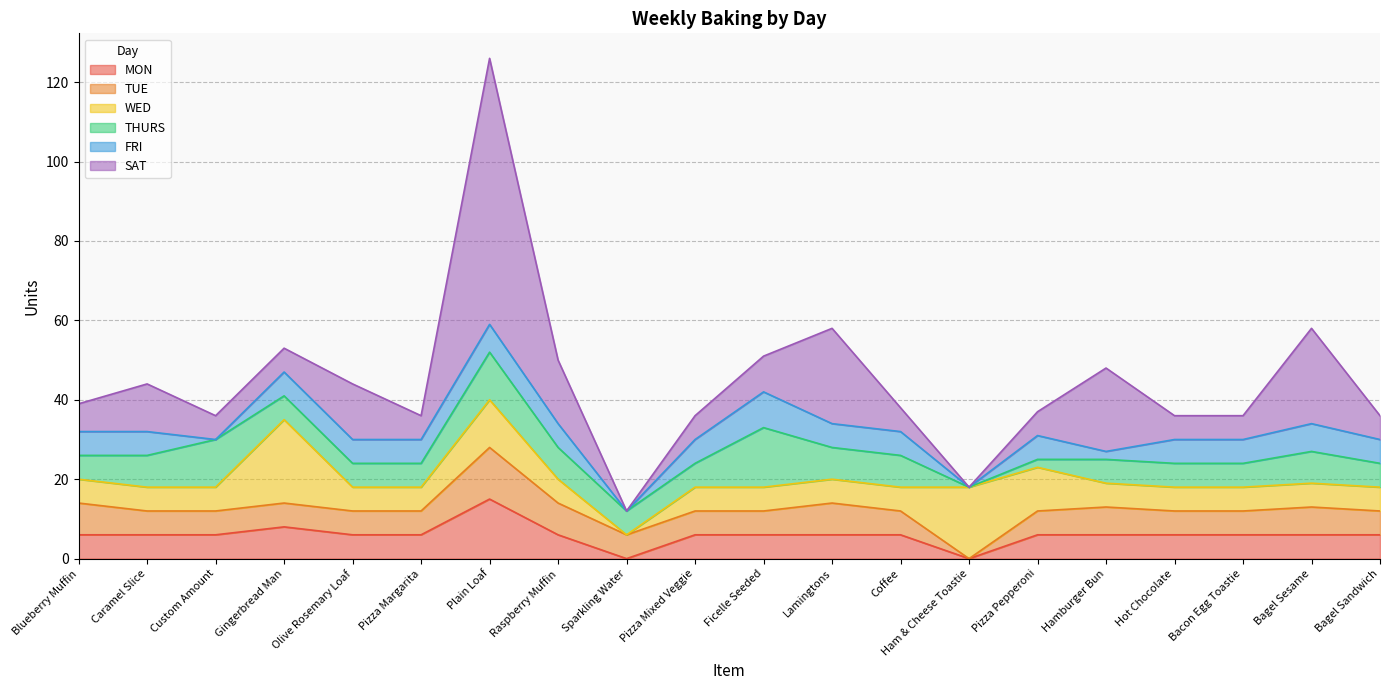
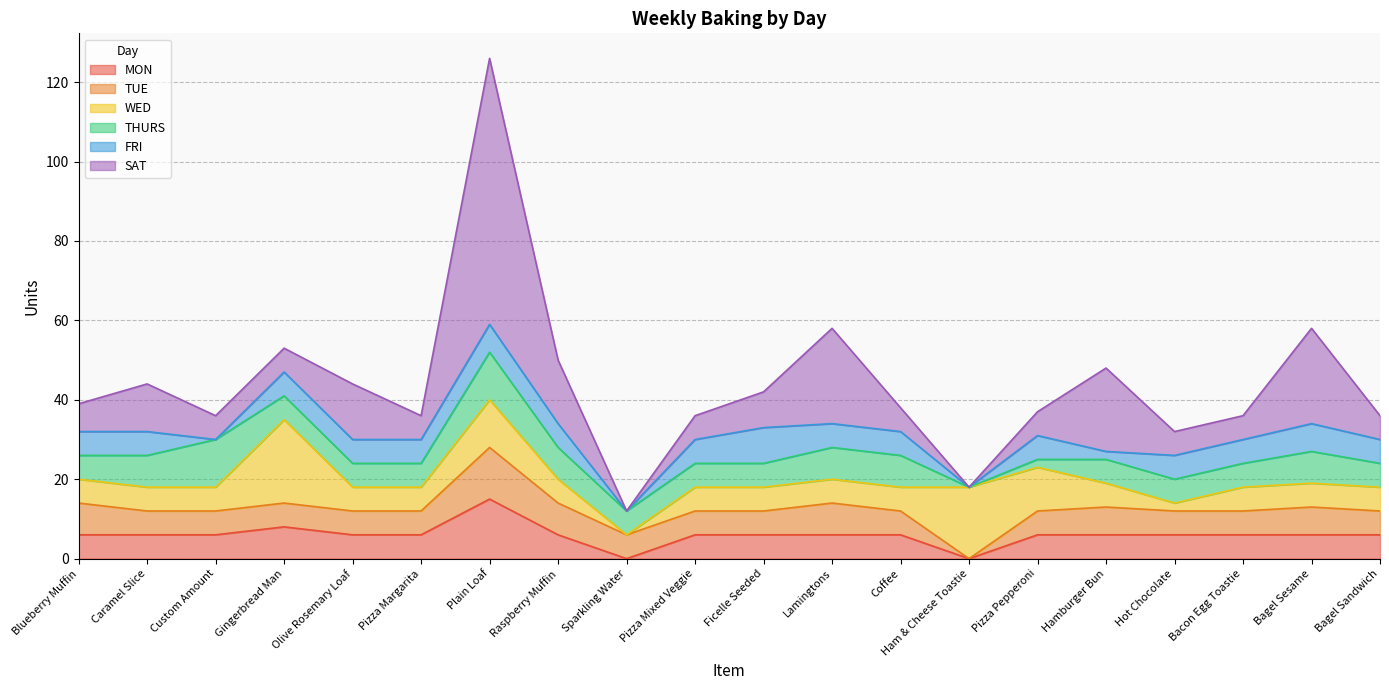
  {
    "WED": {
      "Blueberry Muffin": 6,
      "Caramel Slice": 6,
      "Custom Amount": 6,
      "Gingerbread Man": 21,
      "Olive Rosemary Loaf": 6,
      "Pizza Margarita": 6,
      "Plain Loaf": 12,
      "Raspberry Muffin": 6,
      "Pizza Mixed Veggie": 6,
      "Ficelle Seeded": 6,
      "Lamingtons": 6,
      "Coffee": 6,
      "Pizza Pepperoni": 11,
      "Hamburger Bun": 6,
-     "Hot Chocolate": 6,
+     "Hot Chocolate": 2,
      "Bacon Egg Toastie": 6,
      "Bagel Sesame": 6,
      "Bagel Sandwich": 6
    },
    "THURS": {
      "Blueberry Muffin": 6,
      "Caramel Slice": 8,
      "Gingerbread Man": 6,
      "Olive Rosemary Loaf": 6,
      "Pizza Margarita": 6,
      "Plain Loaf": 12,
      "Raspberry Muffin": 8,
      "Pizza Mixed Veggie": 6,
-     "Ficelle Seeded": 15,
+     "Ficelle Seeded": 6,
      "Lamingtons": 8,
      "Coffee": 8,
      "Pizza Pepperoni": 2,
      "Hamburger Bun": 6,
      "Hot Chocolate": 6,
      "Bacon Egg Toastie": 6,
      "Bagel Sesame": 8,
      "Bagel Sandwich": 6
    },
    "FRI": {
      "Blueberry Muffin": 6,
      "Caramel Slice": 6,
      "Gingerbread Man": 6,
      "Olive Rosemary Loaf": 6,
      "Pizza Margarita": 6,
      "Plain Loaf": 7,
      "Raspberry Muffin": 6,
      "Pizza Mixed Veggie": 6,
      "Ficelle Seeded": 9,
      "Lamingtons": 6,
      "Coffee": 6,
      "Pizza Pepperoni": 6,
      "Hamburger Bun": 2,
      "Hot Chocolate": 6,
      "Bacon Egg Toastie": 6,
      "Bagel Sesame": 7,
      "Bagel Sandwich": 6
    },
    "SAT": {
      "Blueberry Muffin": 7,
      "Caramel Slice": 12,
      "Custom Amount": 6,
      "Gingerbread Man": 6,
      "Olive Rosemary Loaf": 14,
      "Pizza Margarita": 6,
      "Plain Loaf": 67,
      "Raspberry Muffin": 16,
      "Pizza Mixed Veggie": 6,
      "Ficelle Seeded": 9,
      "Lamingtons": 24,
      "Coffee": 6,
      "Pizza Pepperoni": 6,
      "Hamburger Bun": 21,
      "Hot Chocolate": 6,
      "Bacon Egg Toastie": 6,
      "Bagel Sesame": 24,
      "Bagel Sandwich": 6
    }
  }
